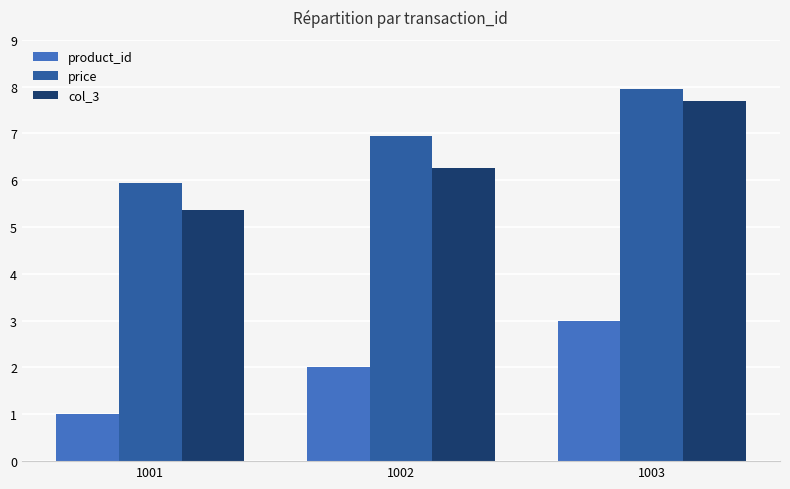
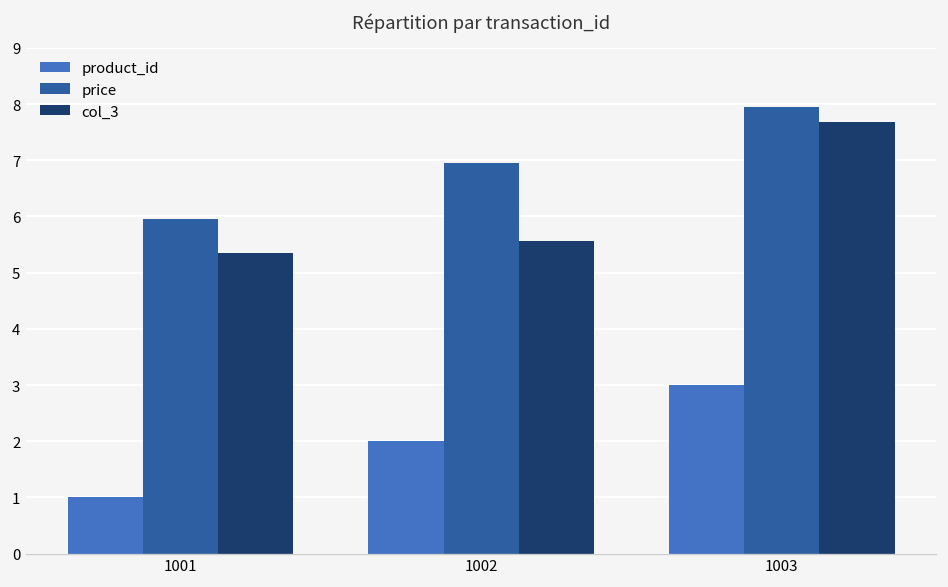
  {
    "col_3": {
      "1001": 5.4,
-     "1002": 6.3,
+     "1002": 5.6,
      "1003": 7.7
    }
  }
